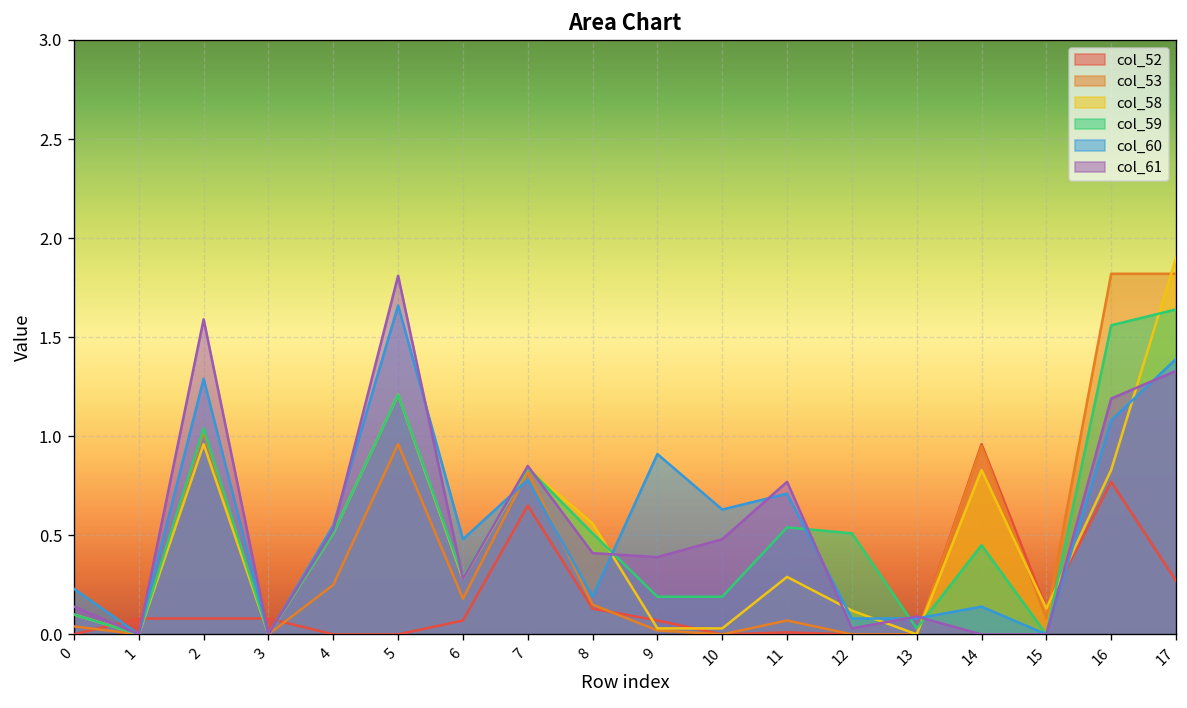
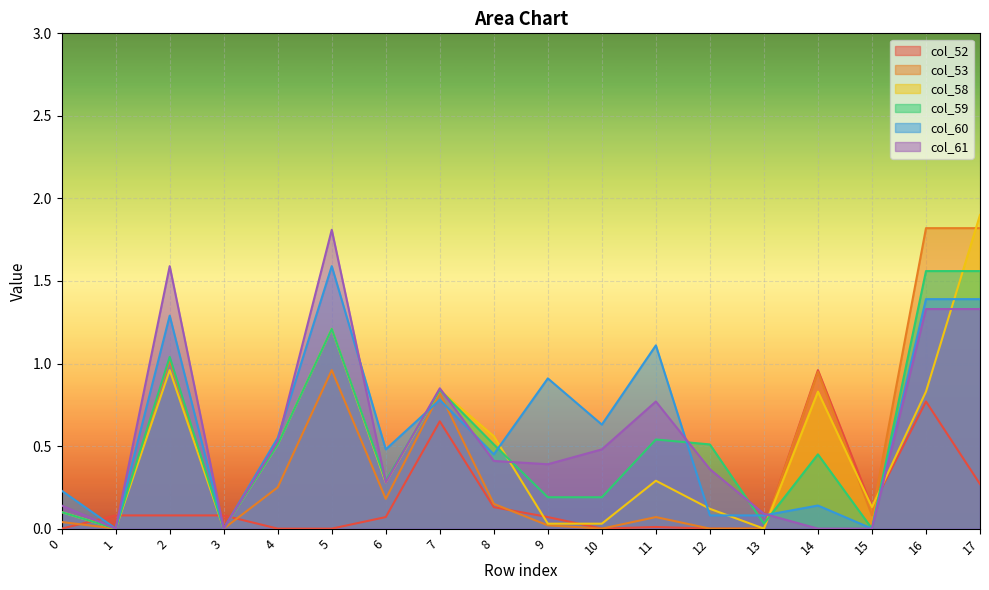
  {
    "col_59": {
      "2": 1.04,
      "8": 0.51,
      "9": 0.19,
      "10": 0.19,
      "11": 0.54,
      "12": 0.51,
      "13": 0.03,
      "14": 0.45,
      "16": 1.56,
-     "17": 1.64
+     "17": 1.56
    },
    "col_60": {
      "0": 0.23,
      "2": 1.29,
      "4": 0.55,
-     "5": 1.66,
+     "5": 1.59,
      "6": 0.48,
      "7": 0.78,
-     "8": 0.19,
+     "8": 0.45,
      "9": 0.91,
      "10": 0.63,
-     "11": 0.71,
+     "11": 1.11,
      "12": 0.08,
      "14": 0.14,
-     "16": 1.08,
+     "16": 1.39,
      "17": 1.39
    },
    "col_61": {
      "0": 0.14,
      "2": 1.59,
      "4": 0.53,
      "5": 1.81,
      "8": 0.41,
      "9": 0.39,
      "10": 0.48,
      "11": 0.77,
-     "12": 0.03,
+     "12": 0.36,
      "14": 0.00,
-     "16": 1.19,
+     "16": 1.33,
      "17": 1.33
    }
  }
